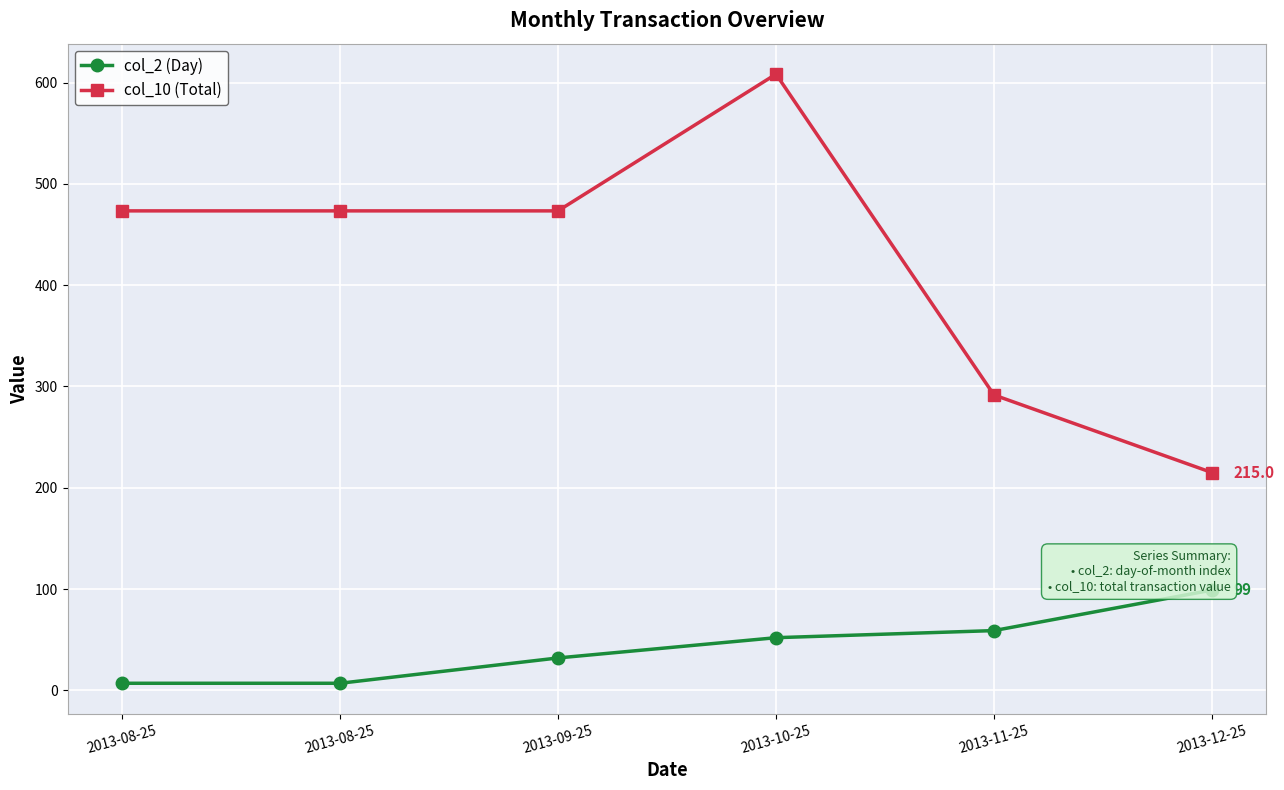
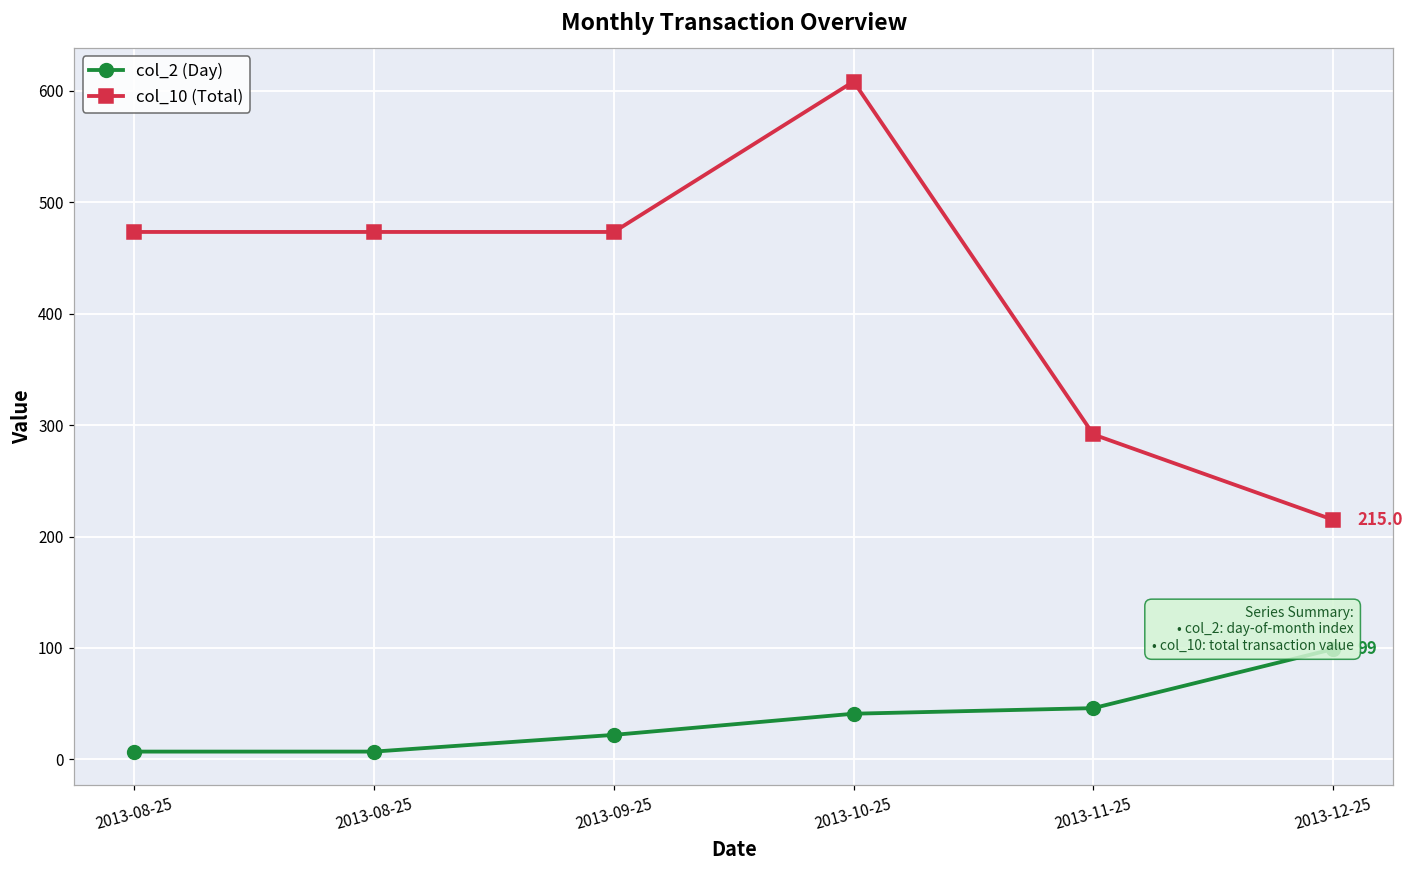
  {
    "col_2 (Day)": {
-     "2013-09-25": 32,
-     "2013-10-25": 52,
-     "2013-11-25": 59
+     "2013-09-25": 22,
+     "2013-10-25": 41,
+     "2013-11-25": 46
    },
    "col_10 (Total)": {
      "2013-12-25": 215.0
    }
  }
